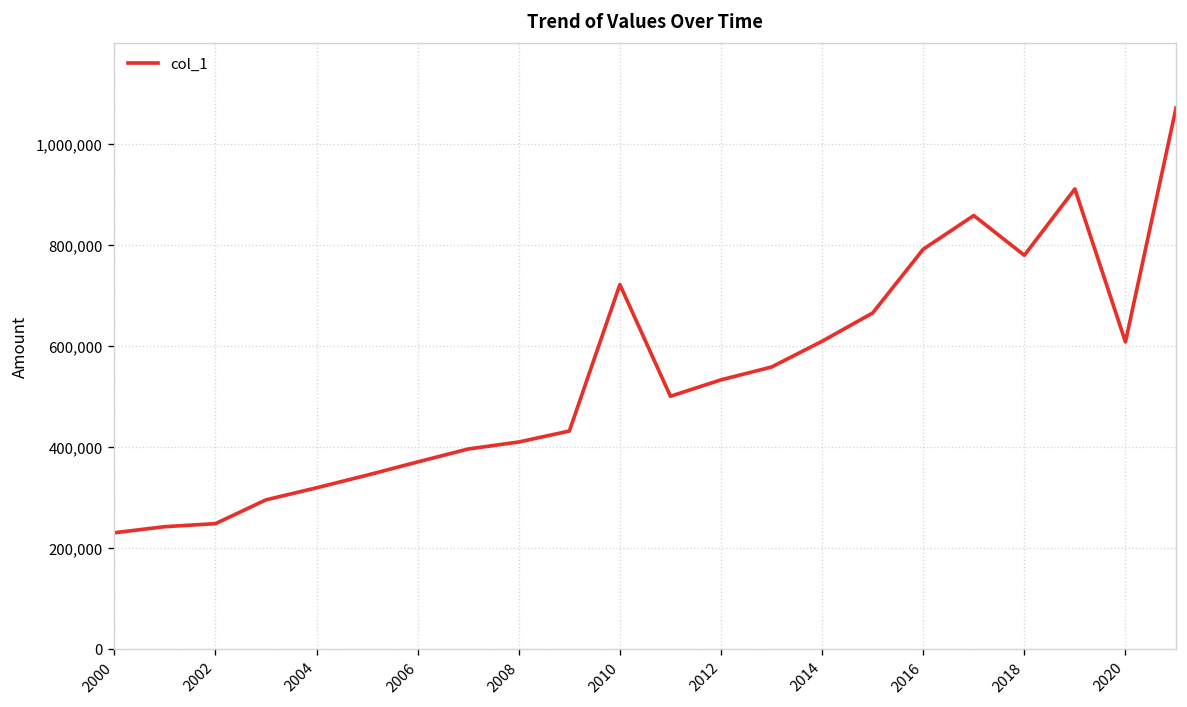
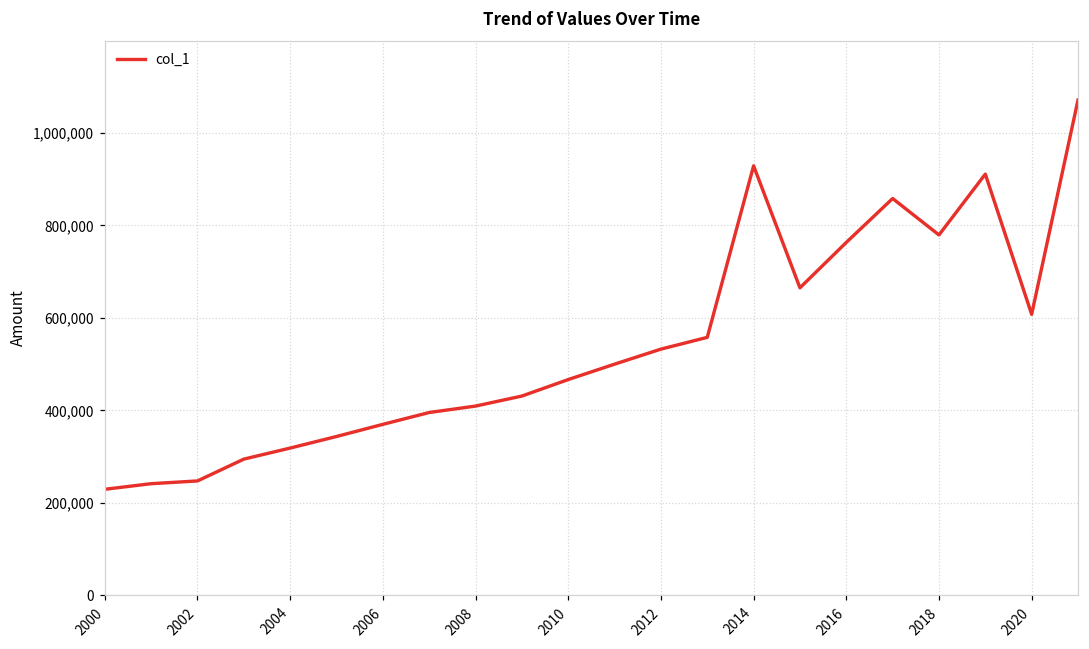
  {
    "2000": "230,000",
    "2002": "250,000",
    "2004": "320,000",
    "2006": "370,000",
    "2008": "410,000",
-   "2010": "720,000",
+   "2010": "470,000",
    "2012": "530,000",
-   "2014": "610,000",
-   "2016": "790,000",
+   "2014": "930,000",
+   "2016": "760,000",
    "2018": "780,000",
    "2020": "610,000"
  }
